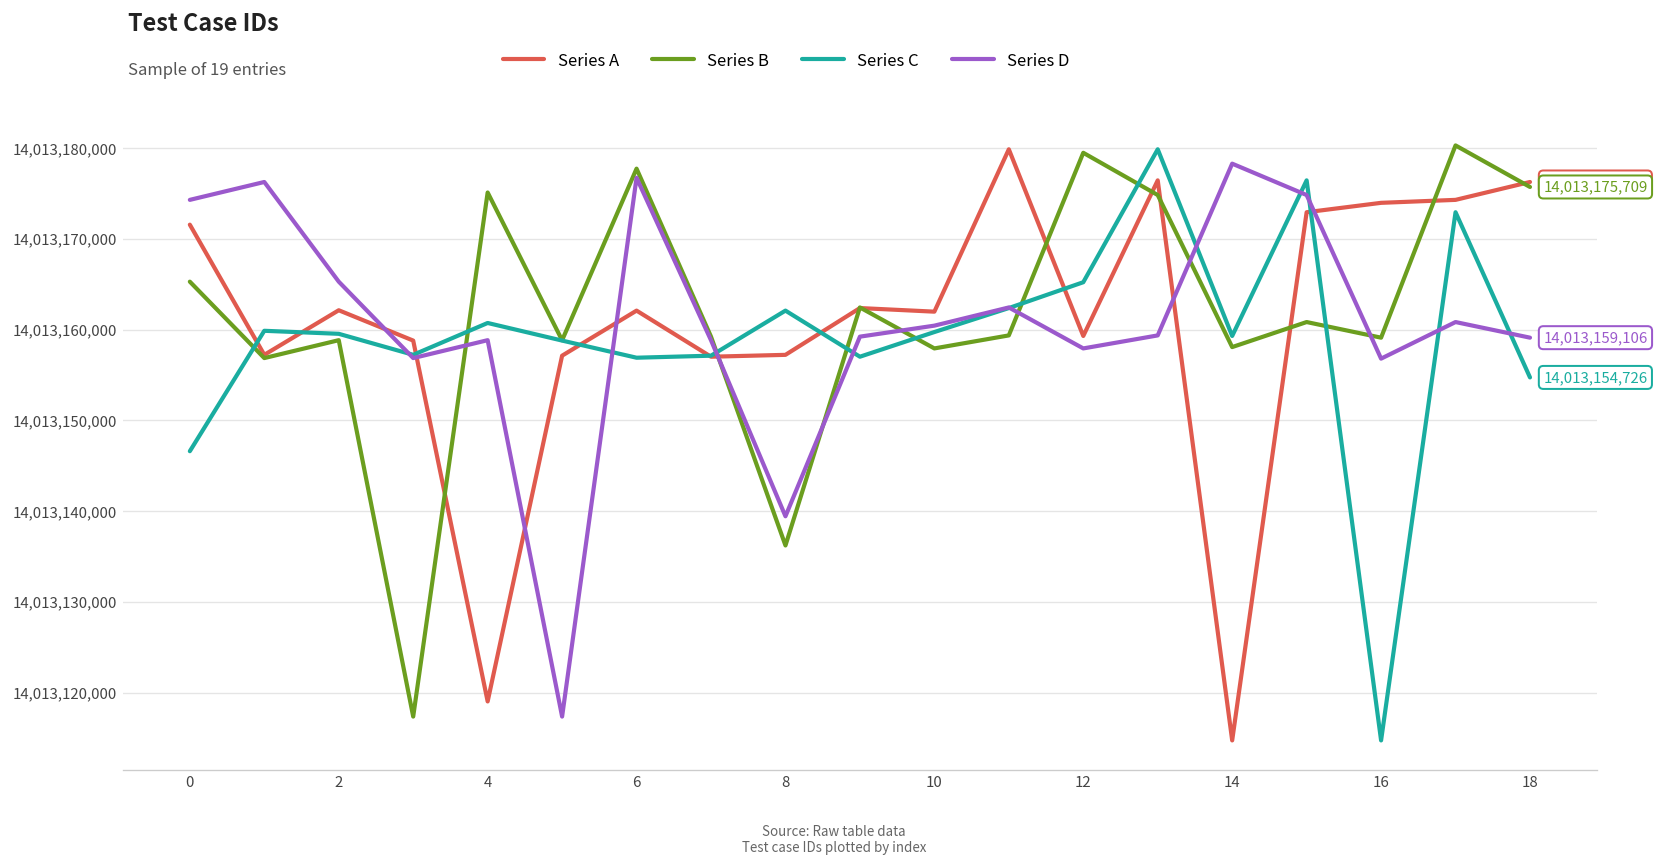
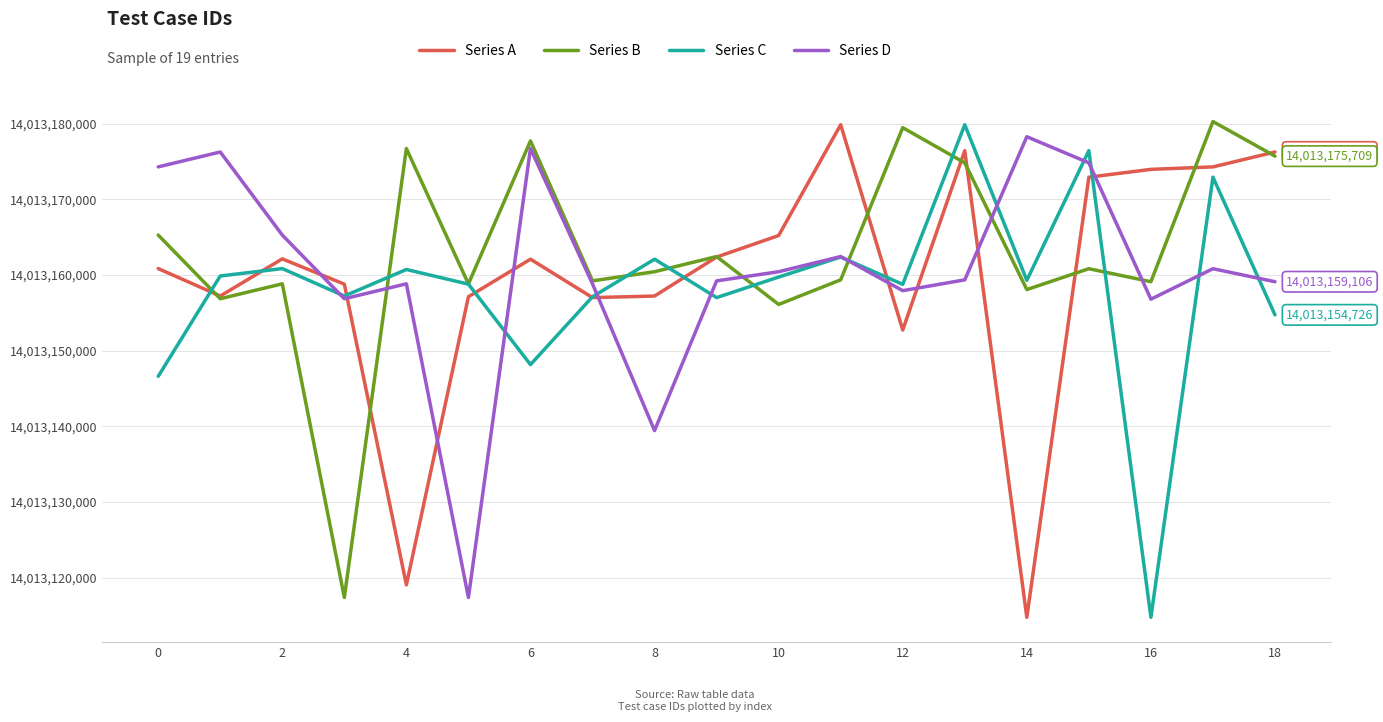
  {
    "Series A": {
-     "0": "14,013,172,000",
+     "0": "14,013,161,000",
      "2": "14,013,162,000",
      "4": "14,013,119,000",
      "6": "14,013,162,000",
      "8": "14,013,157,000",
-     "10": "14,013,162,000",
-     "12": "14,013,159,000",
+     "10": "14,013,165,000",
+     "12": "14,013,153,000",
      "14": "14,013,115,000",
      "16": "14,013,174,000"
    },
    "Series B": {
      "0": "14,013,165,000",
      "2": "14,013,159,000",
-     "4": "14,013,175,000",
+     "4": "14,013,177,000",
      "6": "14,013,178,000",
-     "8": "14,013,136,000",
-     "10": "14,013,158,000",
+     "8": "14,013,160,000",
+     "10": "14,013,156,000",
      "12": "14,013,179,000",
      "14": "14,013,158,000",
      "16": "14,013,159,000"
    },
    "Series C": {
      "0": "14,013,147,000",
-     "2": "14,013,160,000",
+     "2": "14,013,161,000",
      "4": "14,013,161,000",
-     "6": "14,013,157,000",
+     "6": "14,013,148,000",
      "8": "14,013,162,000",
      "10": "14,013,160,000",
-     "12": "14,013,165,000",
+     "12": "14,013,159,000",
      "14": "14,013,159,000",
      "16": "14,013,115,000"
    },
    "Series D": {
      "0": "14,013,174,000",
      "2": "14,013,165,000",
      "4": "14,013,159,000",
      "6": "14,013,177,000",
      "8": "14,013,139,000",
      "10": "14,013,160,000",
      "12": "14,013,158,000",
      "14": "14,013,178,000",
      "16": "14,013,157,000"
    }
  }
